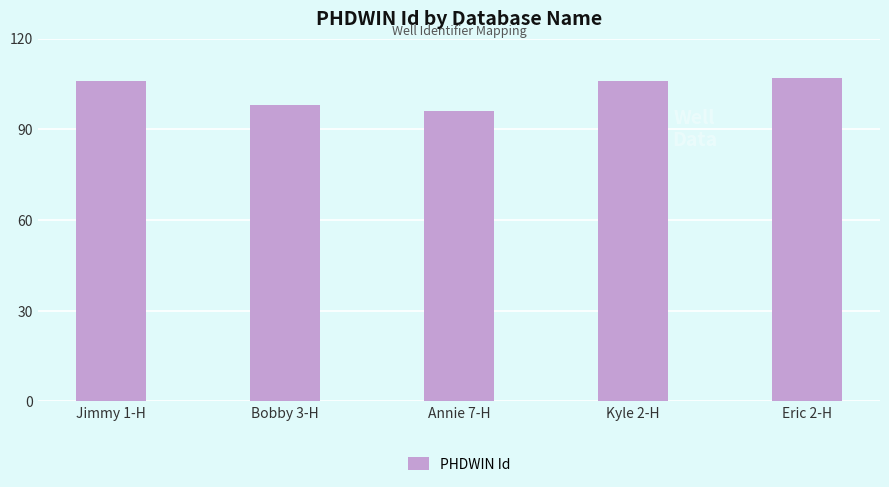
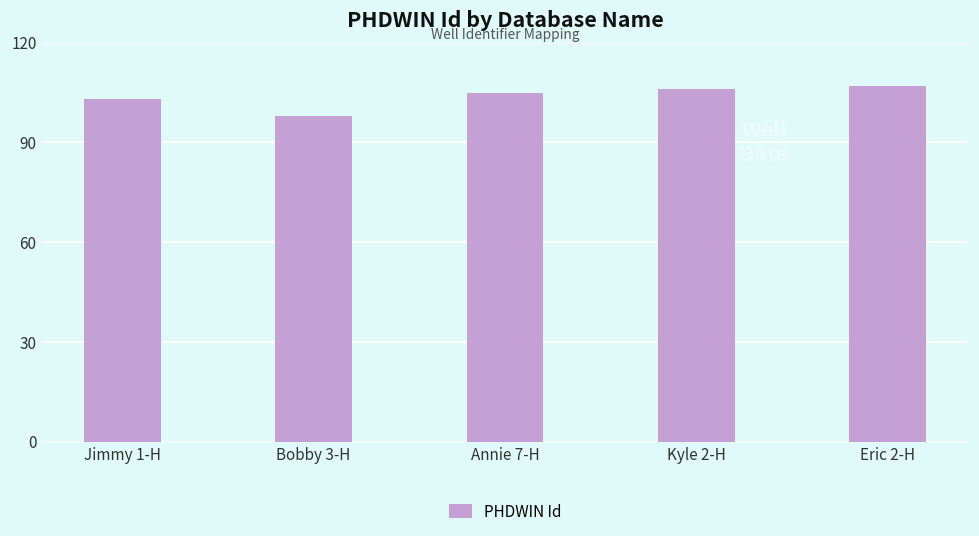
  {
-   "Jimmy 1-H": 106,
+   "Jimmy 1-H": 103,
    "Bobby 3-H": 98,
-   "Annie 7-H": 96,
+   "Annie 7-H": 105,
    "Kyle 2-H": 106,
    "Eric 2-H": 107
  }
